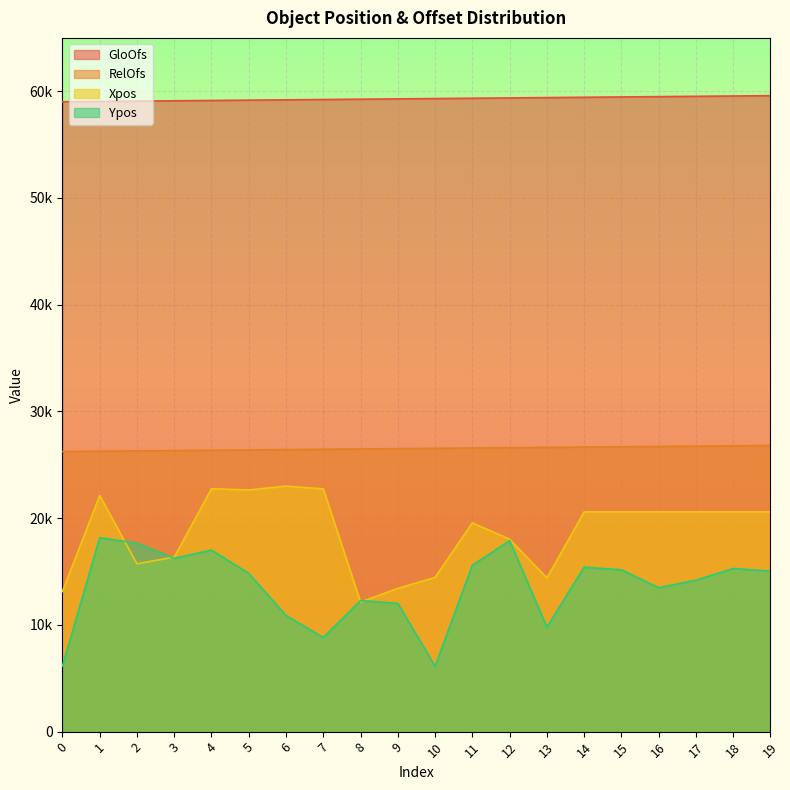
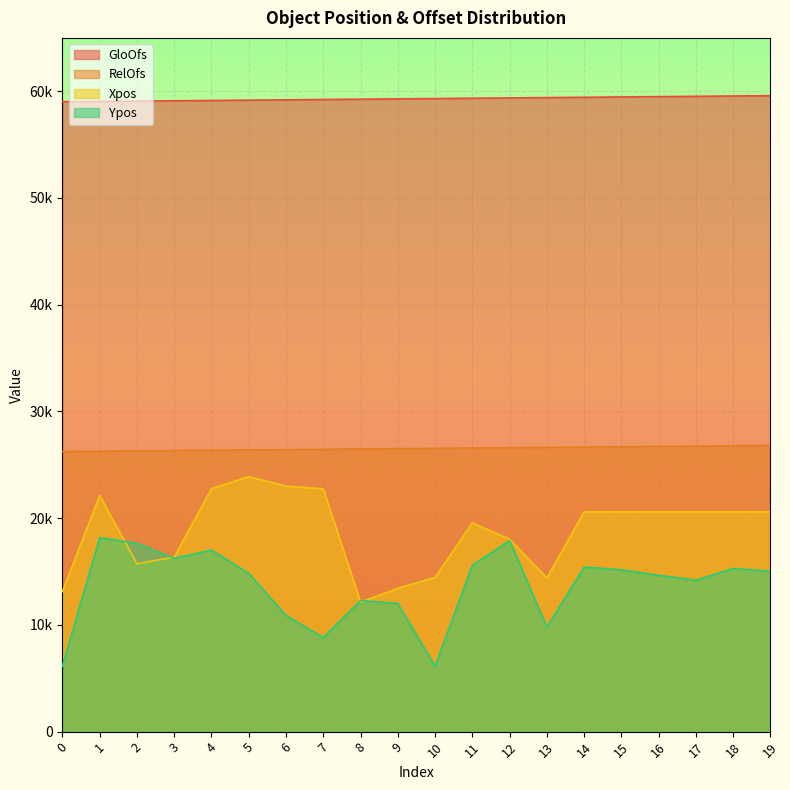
  {
    "Xpos": {
      "0": 13100,
      "1": 22100,
      "2": 15700,
      "4": 22800,
-     "5": 22600,
+     "5": 23900,
      "6": 23000,
      "7": 22700,
      "9": 13400,
      "10": 14500,
      "11": 19600,
      "13": 14400,
      "14": 20600,
      "15": 20600,
      "16": 20600,
      "17": 20600,
      "18": 20600,
      "19": 20600
    },
    "Ypos": {
      "0": 6100,
      "1": 18200,
      "2": 17700,
      "4": 17000,
      "5": 14800,
      "6": 10900,
      "7": 8800,
      "9": 12000,
      "10": 6100,
      "11": 15600,
      "13": 9800,
      "14": 15400,
      "15": 15200,
-     "16": 13500,
+     "16": 14600,
      "17": 14200,
      "18": 15300,
      "19": 15000
    }
  }
